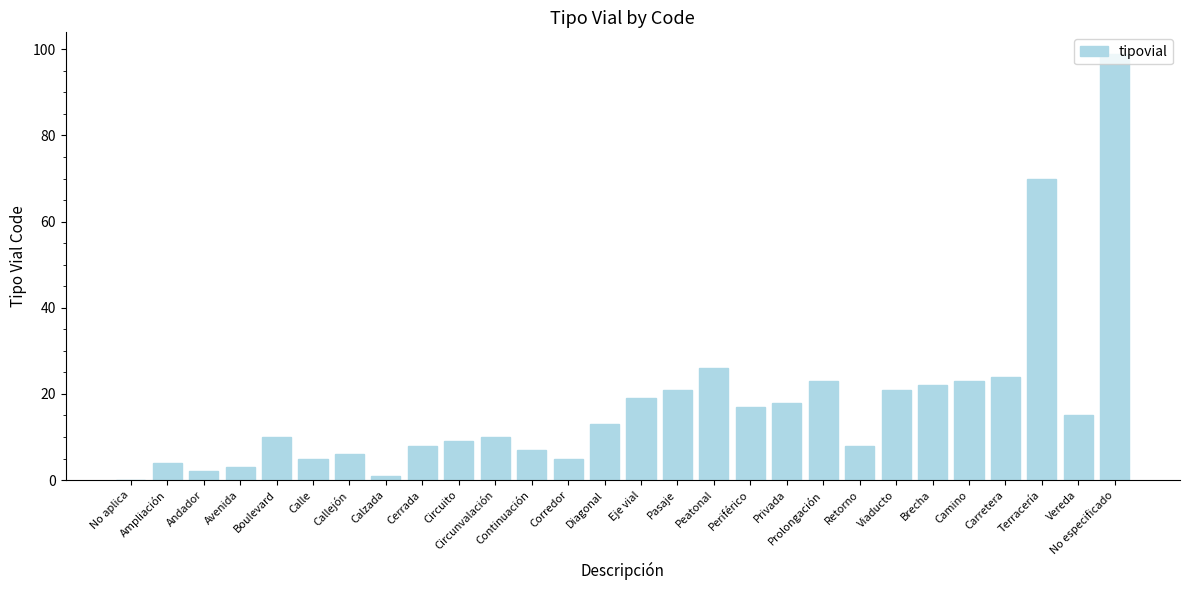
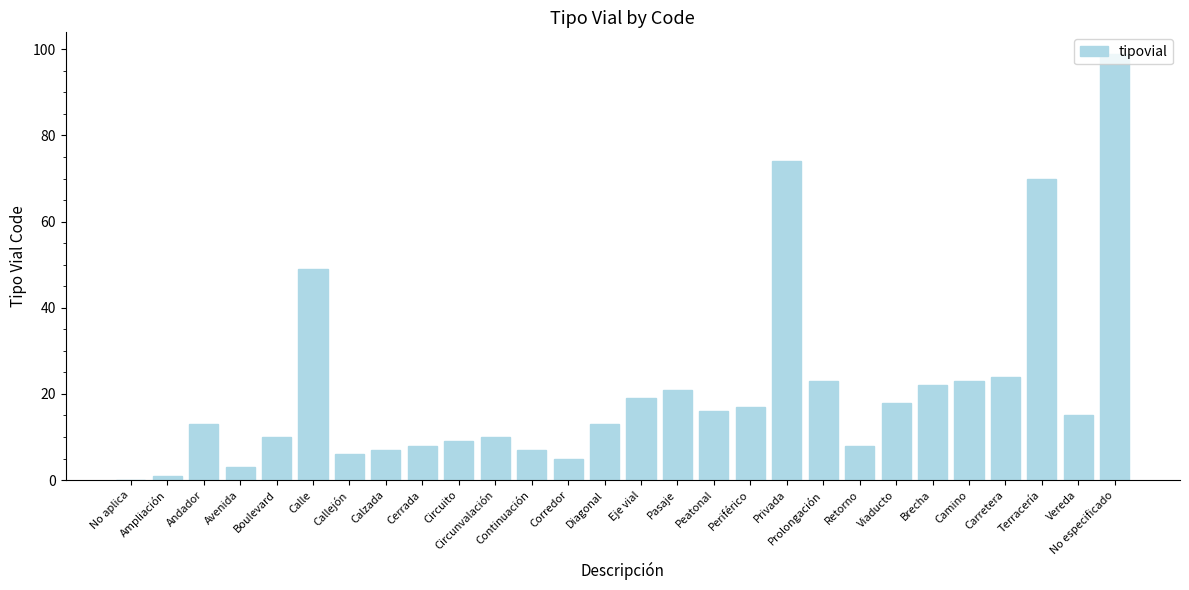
  {
    "No aplica": 0,
-   "Ampliación": 4,
-   "Andador": 2,
+   "Ampliación": 1,
+   "Andador": 13,
    "Avenida": 3,
    "Boulevard": 10,
-   "Calle": 5,
+   "Calle": 49,
    "Callejón": 6,
-   "Calzada": 1,
+   "Calzada": 7,
    "Cerrada": 8,
    "Circuito": 9,
    "Circunvalación": 10,
    "Continuación": 7,
    "Corredor": 5,
    "Diagonal": 13,
    "Eje vial": 19,
    "Pasaje": 21,
-   "Peatonal": 26,
+   "Peatonal": 16,
    "Periférico": 17,
-   "Privada": 18,
+   "Privada": 74,
    "Prolongación": 23,
    "Retorno": 8,
-   "Viaducto": 21,
+   "Viaducto": 18,
    "Brecha": 22,
    "Camino": 23,
    "Carretera": 24,
    "Terracería": 70,
    "Vereda": 15
  }
